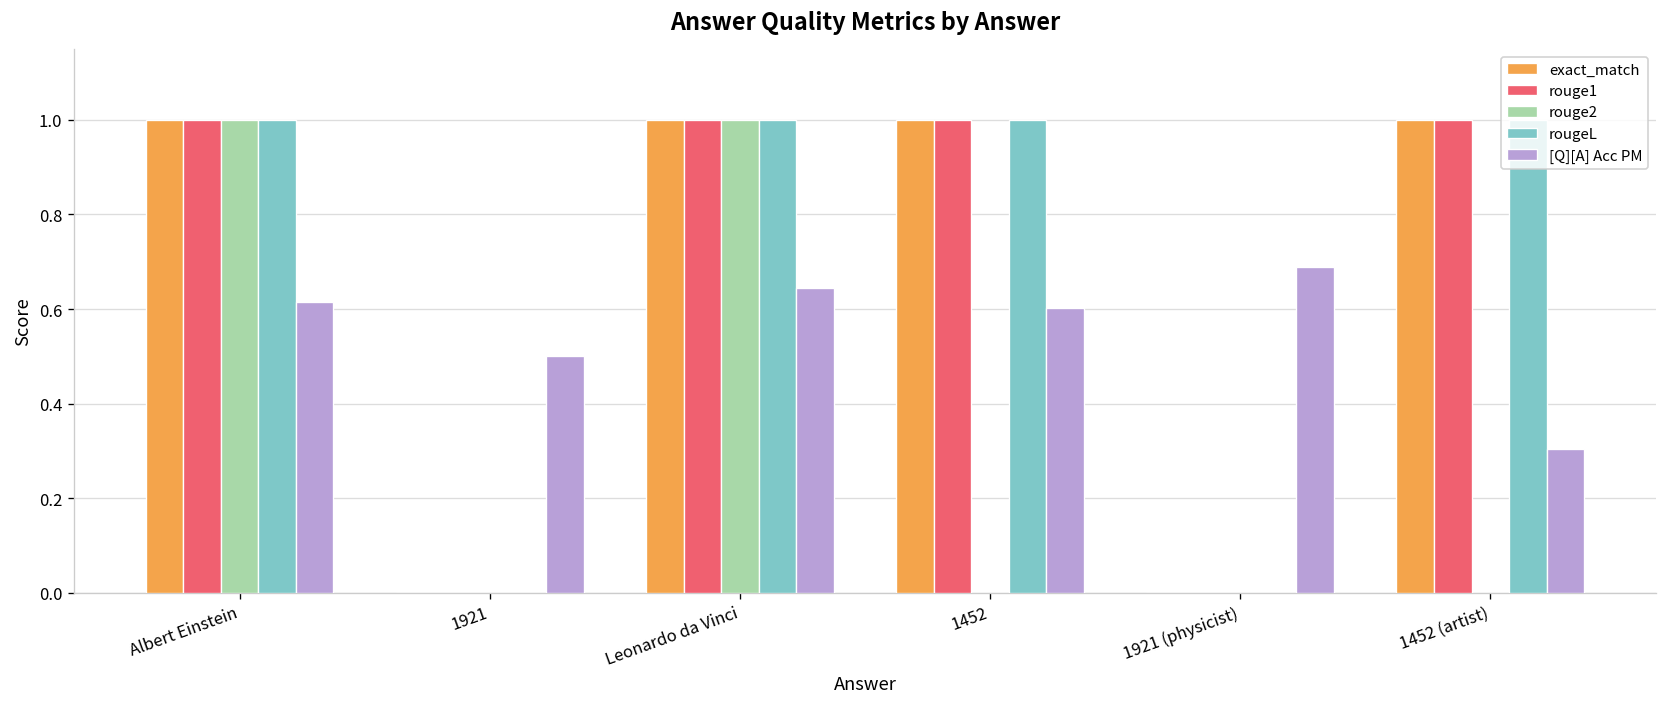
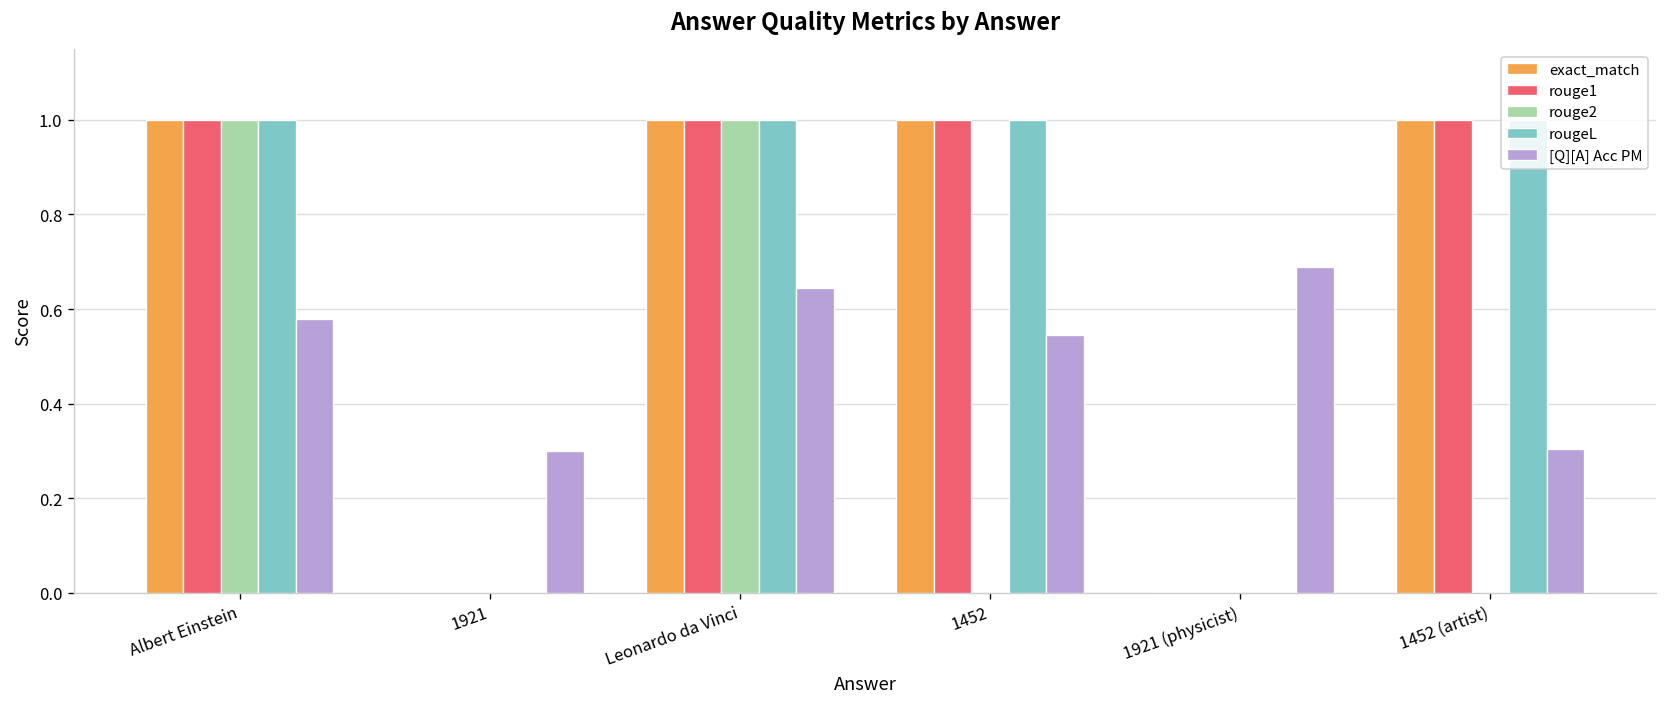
  {
    "exact_match": {
      "Albert Einstein": 1.00,
      "1921": 0.00,
      "Leonardo da Vinci": 1.00,
      "1452": 1.00,
      "1921 (physicist)": 0.00,
      "1452 (artist)": 1.00
    },
    "rouge1": {
      "Albert Einstein": 1.00,
      "1921": 0.00,
      "Leonardo da Vinci": 1.00,
      "1452": 1.00,
      "1921 (physicist)": 0.00,
      "1452 (artist)": 1.00
    },
    "[Q][A] Acc PM": {
-     "Albert Einstein": 0.62,
-     "1921": 0.5,
+     "Albert Einstein": 0.58,
+     "1921": 0.3,
      "Leonardo da Vinci": 0.64,
-     "1452": 0.60,
+     "1452": 0.55,
      "1921 (physicist)": 0.69,
      "1452 (artist)": 0.30
    }
  }
